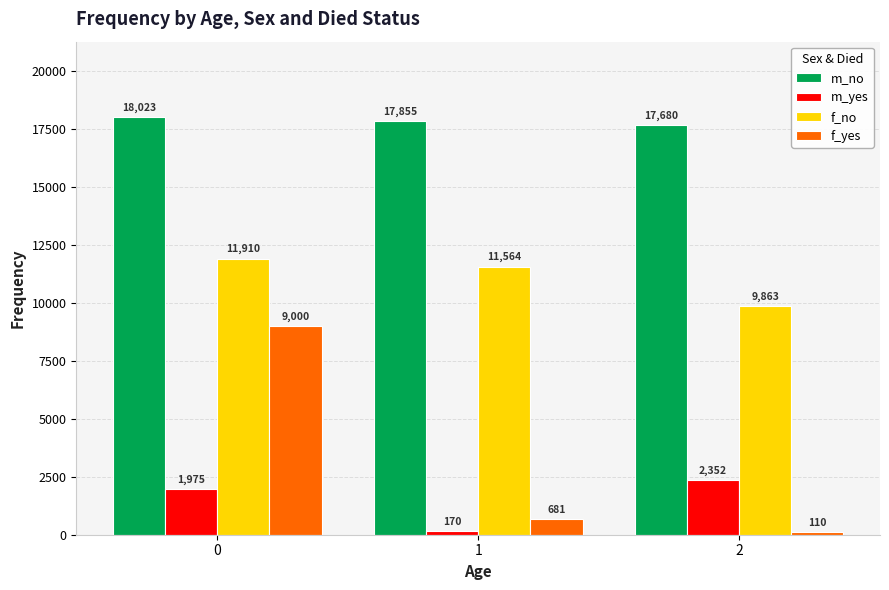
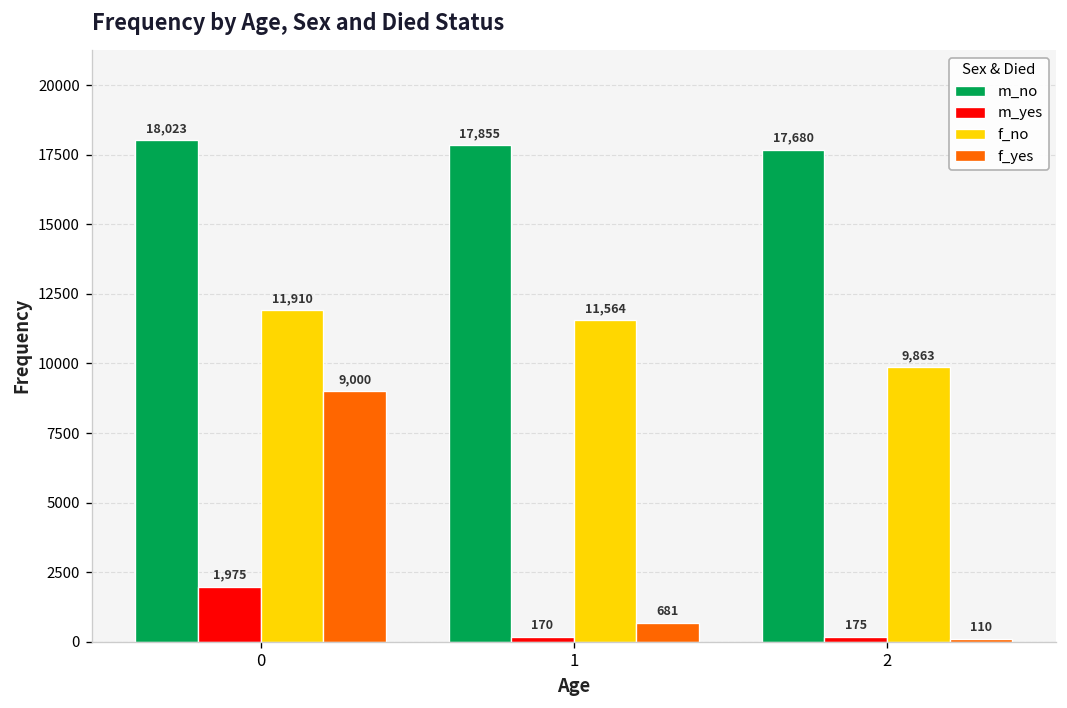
  {
    "m_no": {
      "0": "18,023",
      "1": "17,855",
      "2": "17,680"
    },
    "m_yes": {
      "0": "1,975",
      "1": "170",
-     "2": "2,352"
+     "2": "175"
    },
    "f_no": {
      "0": "11,910",
      "1": "11,564",
      "2": "9,863"
    },
    "f_yes": {
      "0": "9,000",
      "1": "681",
      "2": "110"
    }
  }
